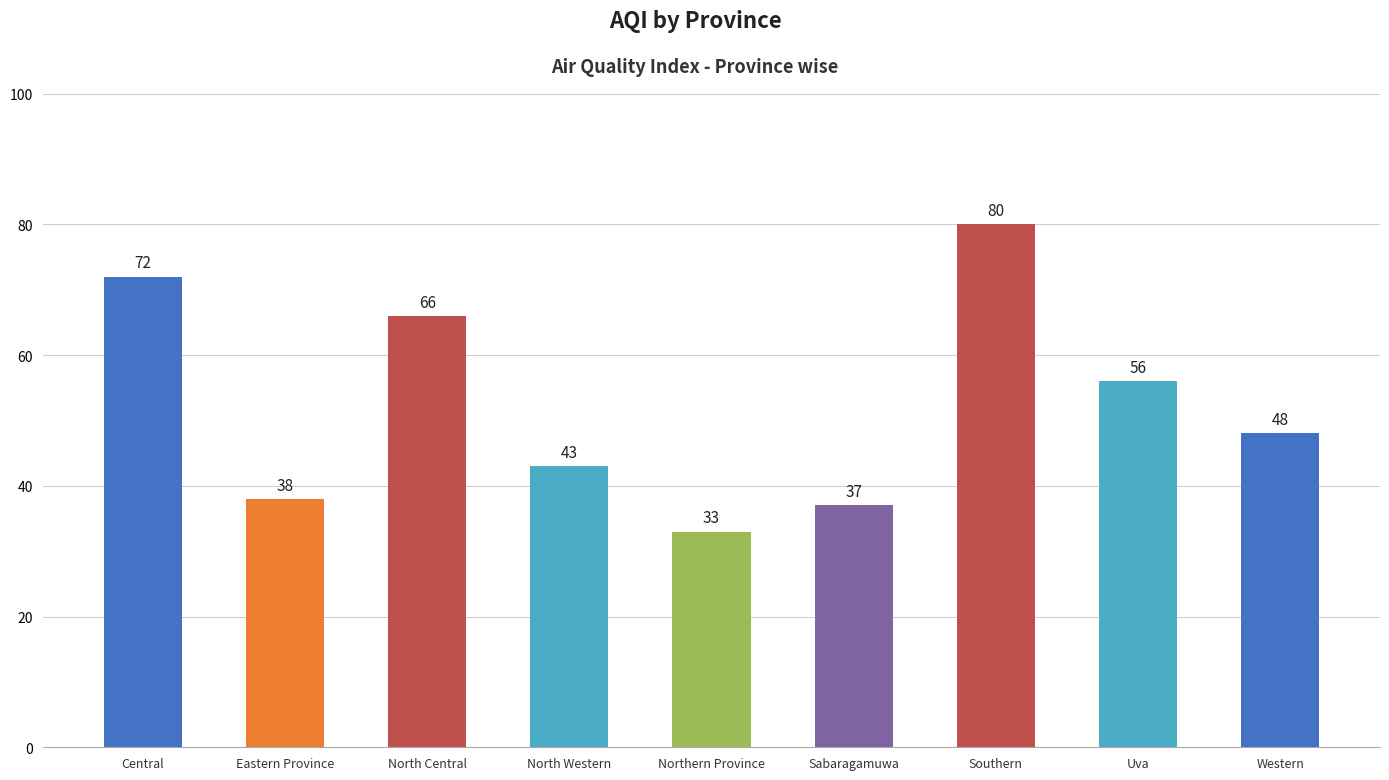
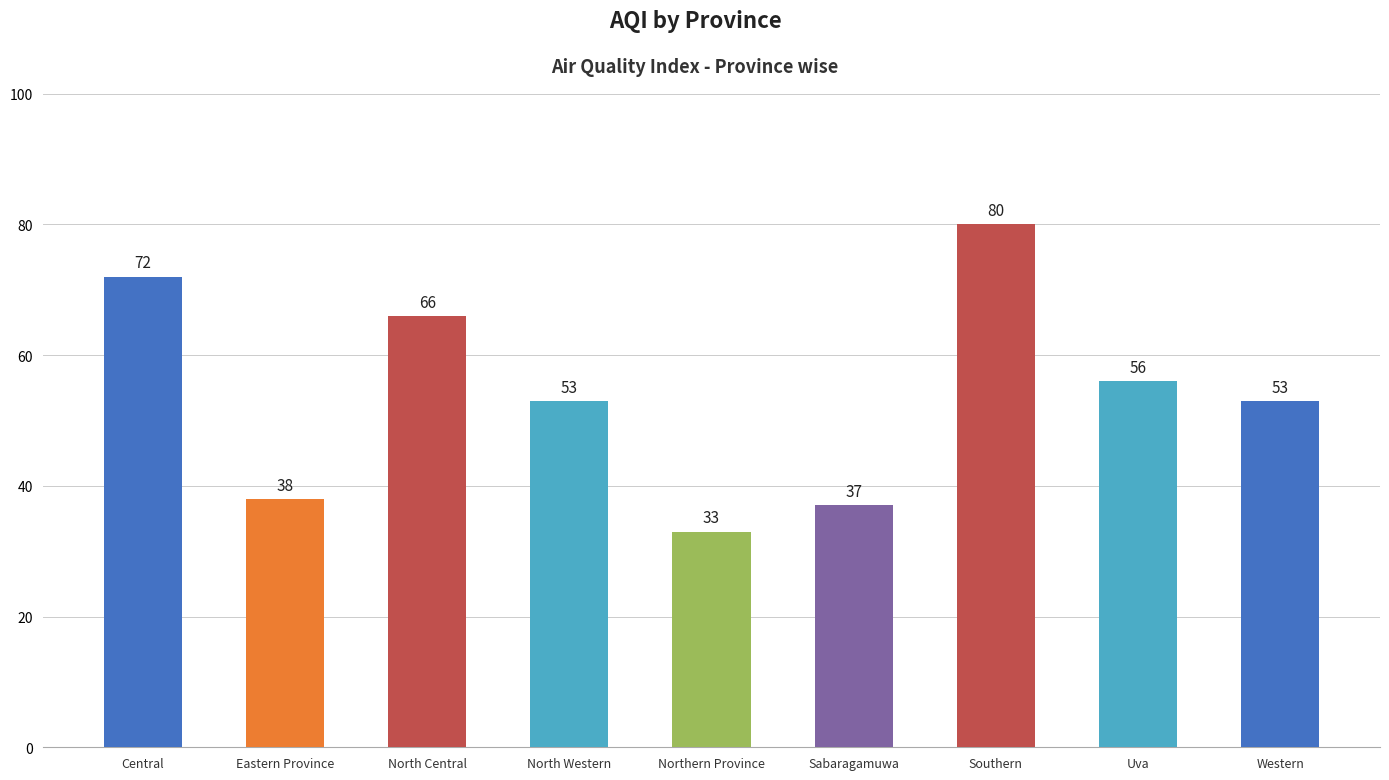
  {
    "Central": 72,
    "Eastern Province": 38,
    "North Central": 66,
-   "North Western": 43,
+   "North Western": 53,
    "Northern Province": 33,
    "Sabaragamuwa": 37,
    "Southern": 80,
    "Uva": 56,
-   "Western": 48
+   "Western": 53
  }
